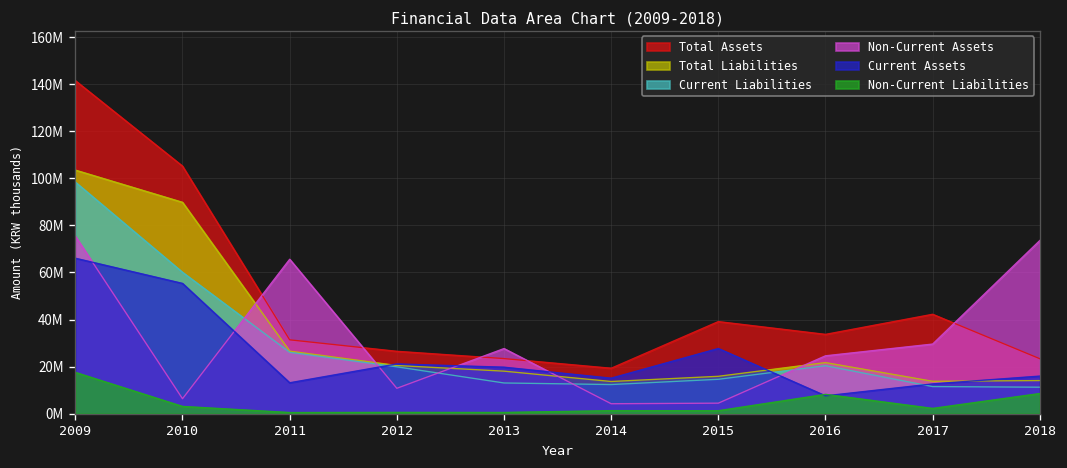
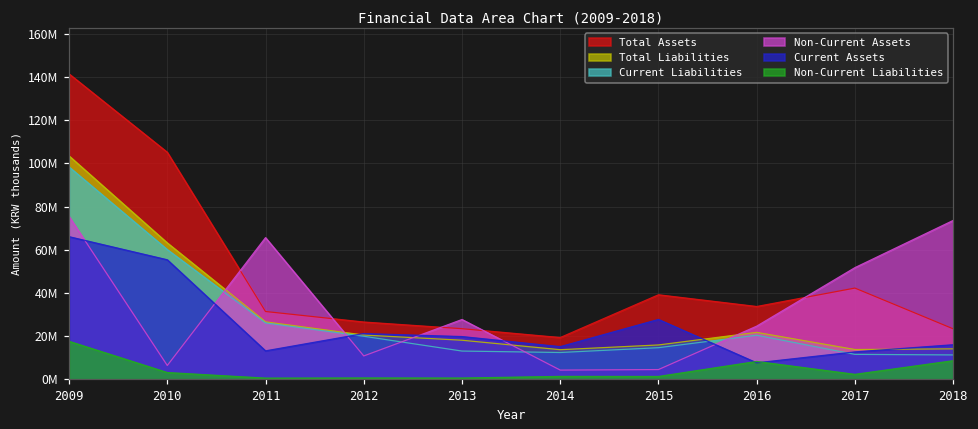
  {
    "Total Assets": {
      "2009": 141000000,
      "2010": 105000000,
      "2011": 31000000,
      "2012": 27000000,
      "2013": 23000000,
      "2014": 19000000,
      "2015": 39000000,
      "2016": 34000000,
      "2017": 42000000,
      "2018": 23000000
    },
    "Total Liabilities": {
      "2009": 103000000,
-     "2010": 90000000,
+     "2010": 63000000,
      "2013": 18000000,
      "2014": 14000000,
      "2016": 22000000,
      "2018": 14000000
    },
    "Current Liabilities": {
      "2009": 98000000,
      "2010": 60000000,
      "2013": 13000000,
      "2014": 12000000,
      "2016": 20000000,
      "2018": 11000000
    },
    "Non-Current Assets": {
      "2009": 75000000,
      "2010": 6000000,
      "2011": 66000000,
      "2012": 11000000,
      "2013": 28000000,
      "2014": 4000000,
      "2015": 4000000,
      "2016": 25000000,
-     "2017": 30000000,
+     "2017": 52000000,
      "2018": 74000000
    },
    "Current Assets": {
      "2009": 66000000,
      "2010": 55000000,
      "2011": 13000000,
      "2013": 20000000,
      "2014": 15000000,
      "2015": 28000000,
      "2018": 16000000
    },
    "Non-Current Liabilities": {
      "2009": 18000000,
      "2010": 3000000,
      "2011": 1000000,
      "2012": 1000000,
      "2013": 1000000,
      "2014": 1000000,
      "2015": 1000000,
      "2017": 2000000,
      "2018": 9000000
    }
  }
